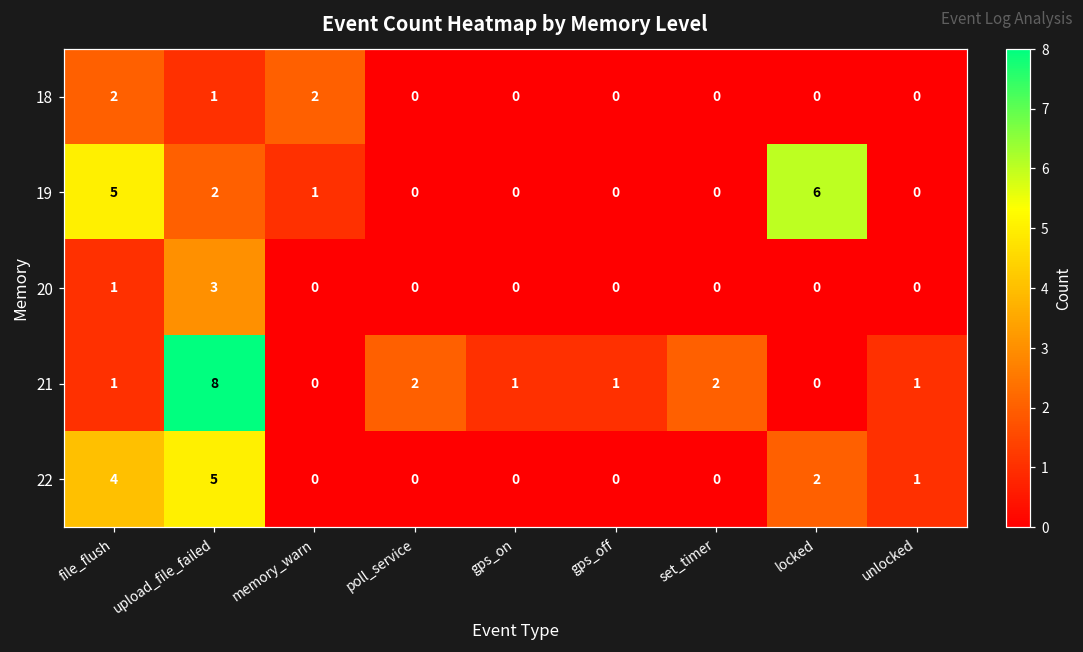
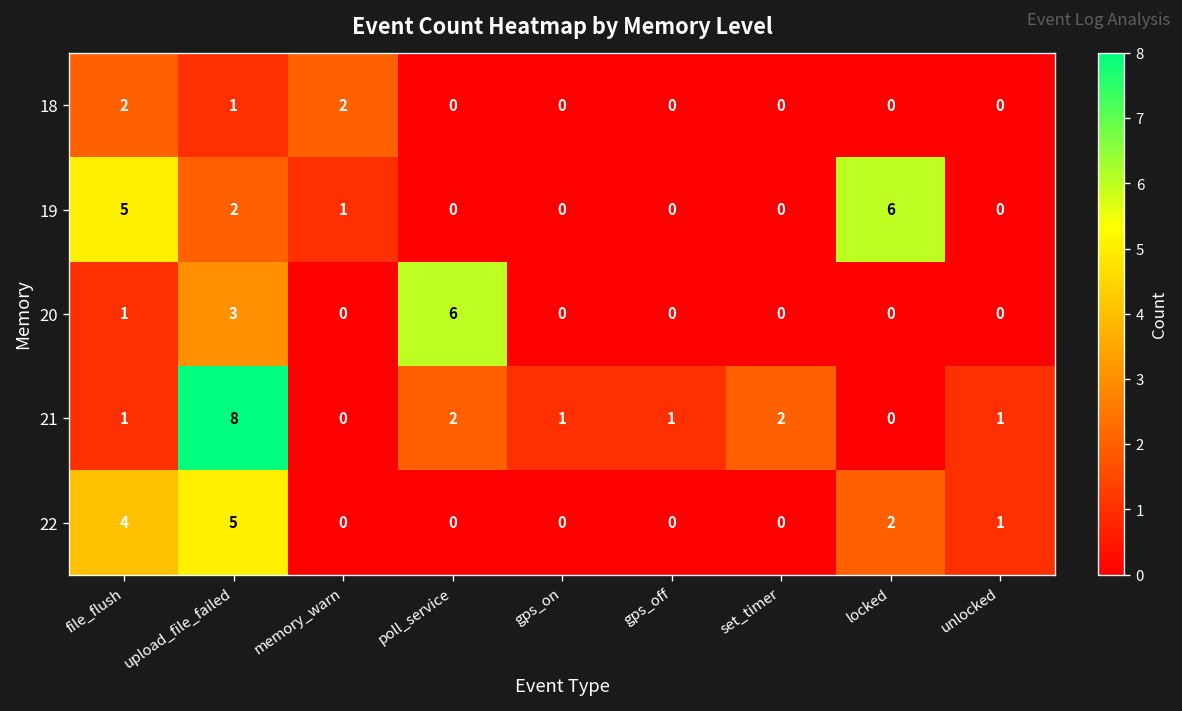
  {
    "18": {
      "file_flush": 2,
      "upload_file_failed": 1,
      "memory_warn": 2,
      "poll_service": 0,
      "gps_on": 0,
      "gps_off": 0,
      "set_timer": 0,
      "locked": 0,
      "unlocked": 0
    },
    "19": {
      "file_flush": 5,
      "upload_file_failed": 2,
      "memory_warn": 1,
      "poll_service": 0,
      "gps_on": 0,
      "gps_off": 0,
      "set_timer": 0,
      "locked": 6,
      "unlocked": 0
    },
    "20": {
      "file_flush": 1,
      "upload_file_failed": 3,
      "memory_warn": 0,
-     "poll_service": 0,
+     "poll_service": 6,
      "gps_on": 0,
      "gps_off": 0,
      "set_timer": 0,
      "locked": 0,
      "unlocked": 0
    },
    "21": {
      "file_flush": 1,
      "upload_file_failed": 8,
      "memory_warn": 0,
      "poll_service": 2,
      "gps_on": 1,
      "gps_off": 1,
      "set_timer": 2,
      "locked": 0,
      "unlocked": 1
    },
    "22": {
      "file_flush": 4,
      "upload_file_failed": 5,
      "memory_warn": 0,
      "poll_service": 0,
      "gps_on": 0,
      "gps_off": 0,
      "set_timer": 0,
      "locked": 2,
      "unlocked": 1
    }
  }
